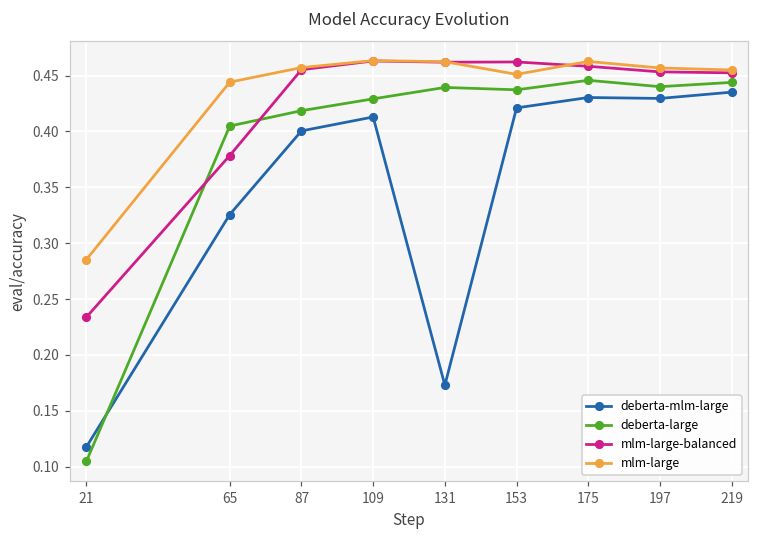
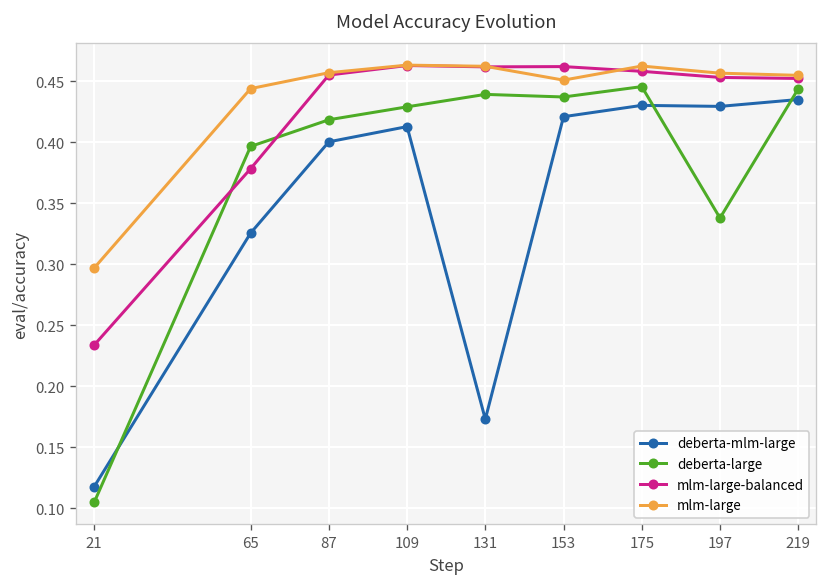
  {
    "deberta-mlm-large": {
      "21": 0.118,
      "65": 0.326,
      "87": 0.400,
      "109": 0.413,
      "131": 0.173,
      "153": 0.421,
      "175": 0.430,
      "197": 0.429,
      "219": 0.435
    },
    "deberta-large": {
      "21": 0.105,
-     "65": 0.405,
+     "65": 0.397,
      "87": 0.419,
      "109": 0.429,
      "131": 0.439,
      "153": 0.437,
      "175": 0.446,
-     "197": 0.440,
+     "197": 0.338,
      "219": 0.444
    },
    "mlm-large-balanced": {
      "21": 0.234,
      "65": 0.378,
      "153": 0.462,
      "175": 0.458,
      "197": 0.453,
      "219": 0.452
    },
    "mlm-large": {
-     "21": 0.285,
+     "21": 0.297,
      "65": 0.444,
      "153": 0.451,
      "175": 0.463,
      "197": 0.457,
      "219": 0.455
    }
  }
